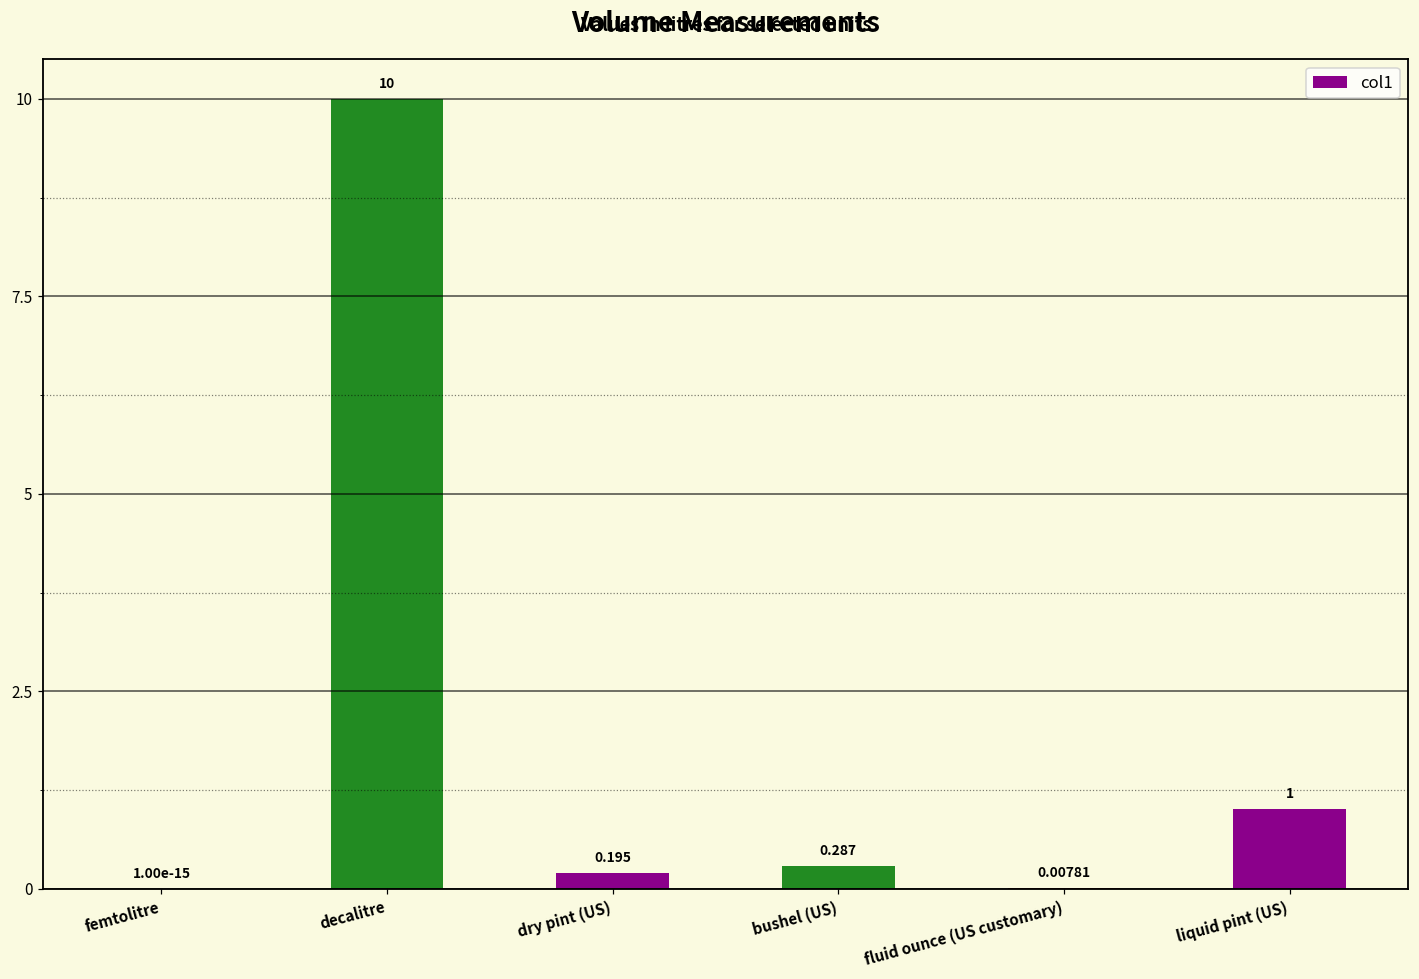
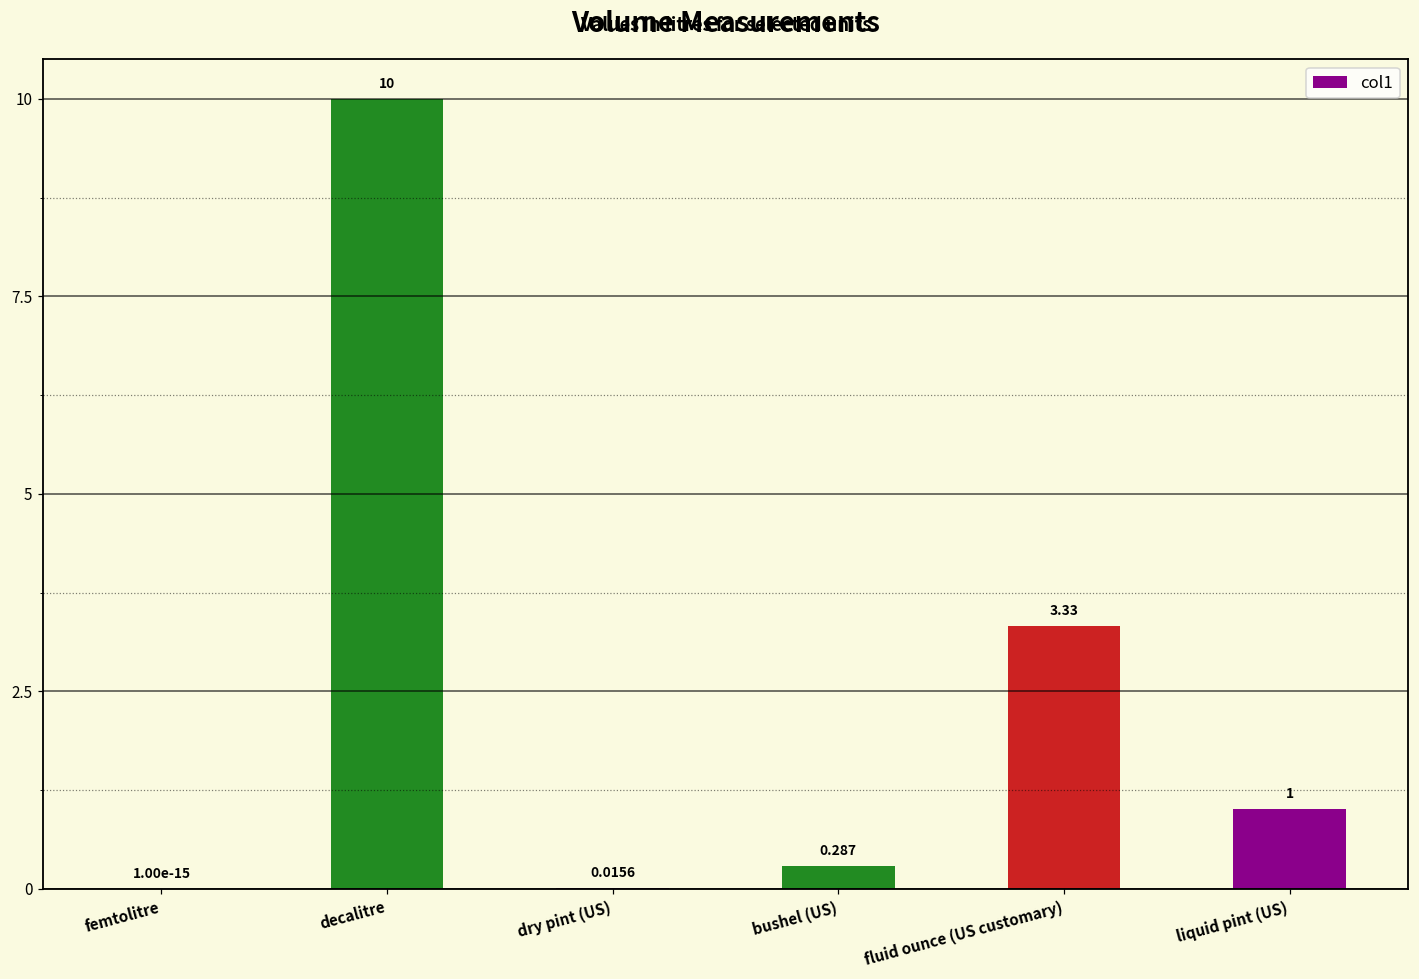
  {
    "femtolitre": "1.00e-15",
    "decalitre": "10",
-   "dry pint (US)": "0.195",
+   "dry pint (US)": "0.0156",
    "bushel (US)": "0.287",
-   "fluid ounce (US customary)": "0.00781",
+   "fluid ounce (US customary)": "3.33",
    "liquid pint (US)": "1"
  }
